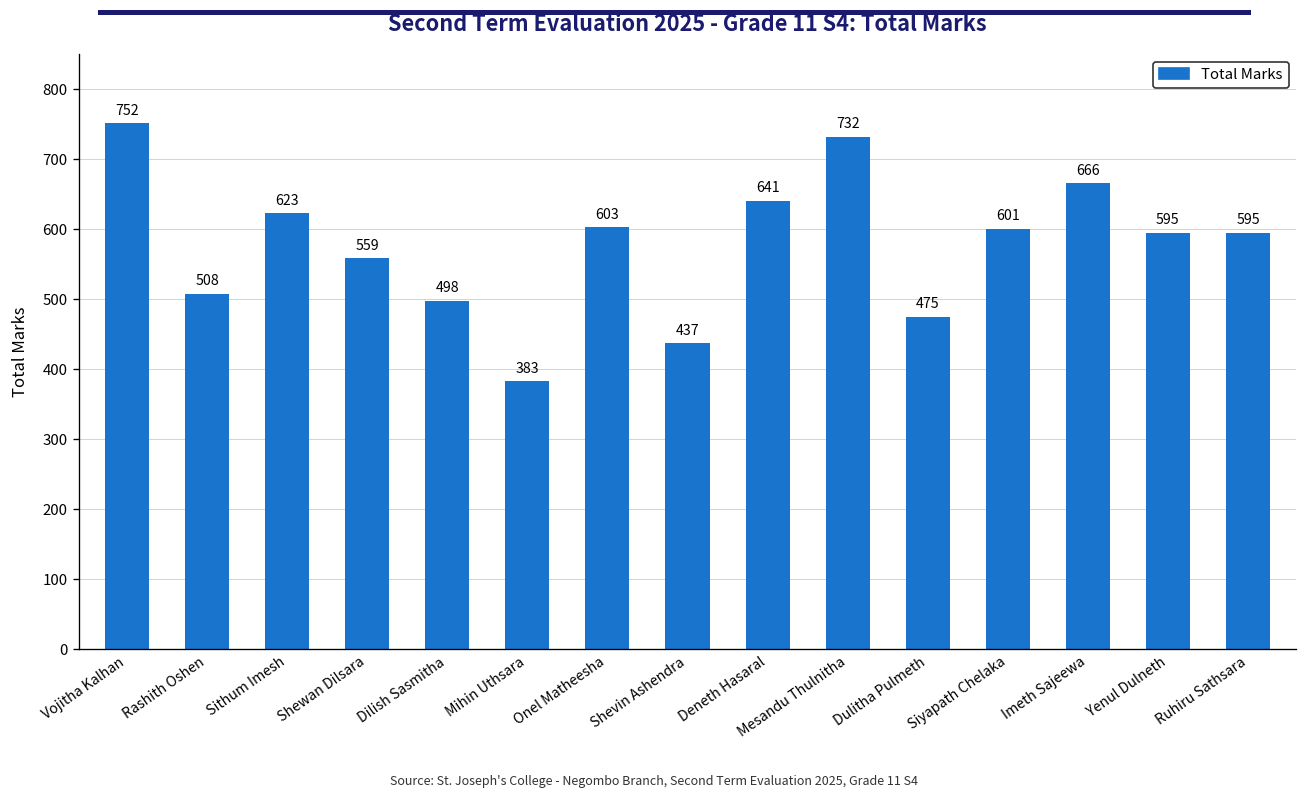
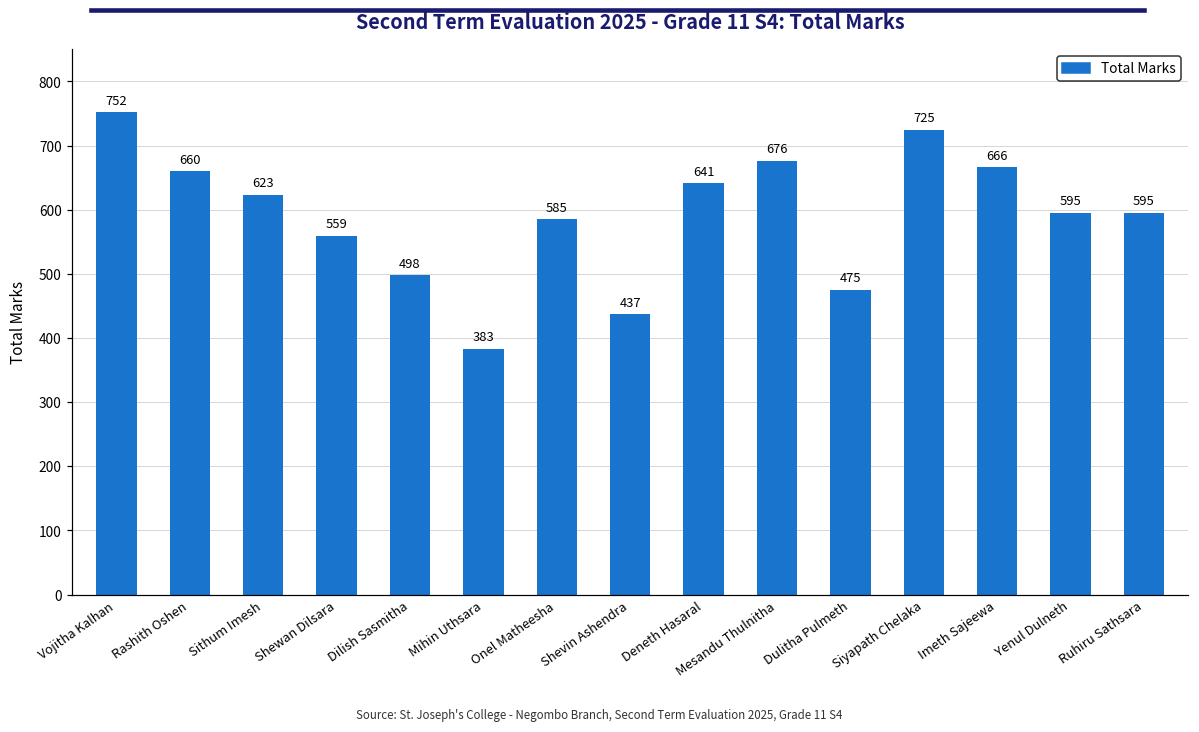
  {
    "Vojitha Kalhan": 752,
-   "Rashith Oshen": 508,
+   "Rashith Oshen": 660,
    "Sithum Imesh": 623,
    "Shewan Dilsara": 559,
    "Dilish Sasmitha": 498,
    "Mihin Uthsara": 383,
-   "Onel Matheesha": 603,
+   "Onel Matheesha": 585,
    "Shevin Ashendra": 437,
    "Deneth Hasaral": 641,
-   "Mesandu Thulnitha": 732,
+   "Mesandu Thulnitha": 676,
    "Dulitha Pulmeth": 475,
-   "Siyapath Chelaka": 601,
+   "Siyapath Chelaka": 725,
    "Imeth Sajeewa": 666,
    "Yenul Dulneth": 595,
    "Ruhiru Sathsara": 595
  }
